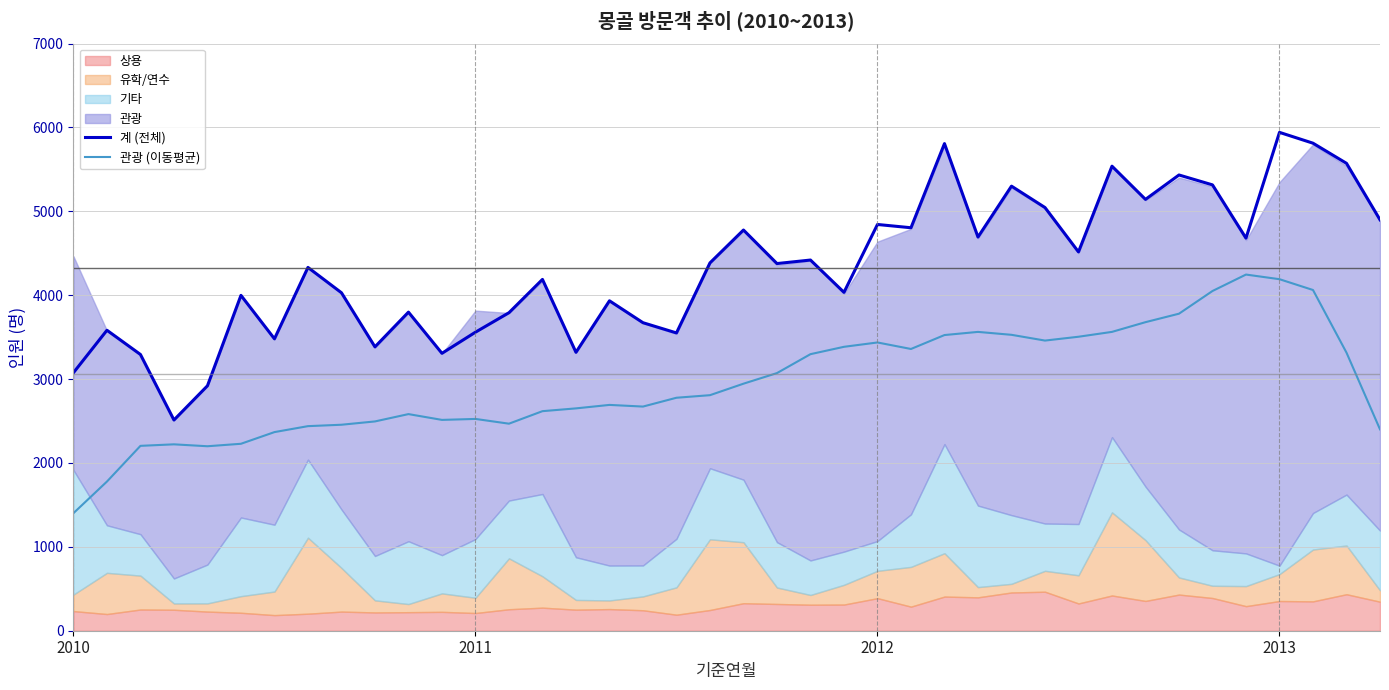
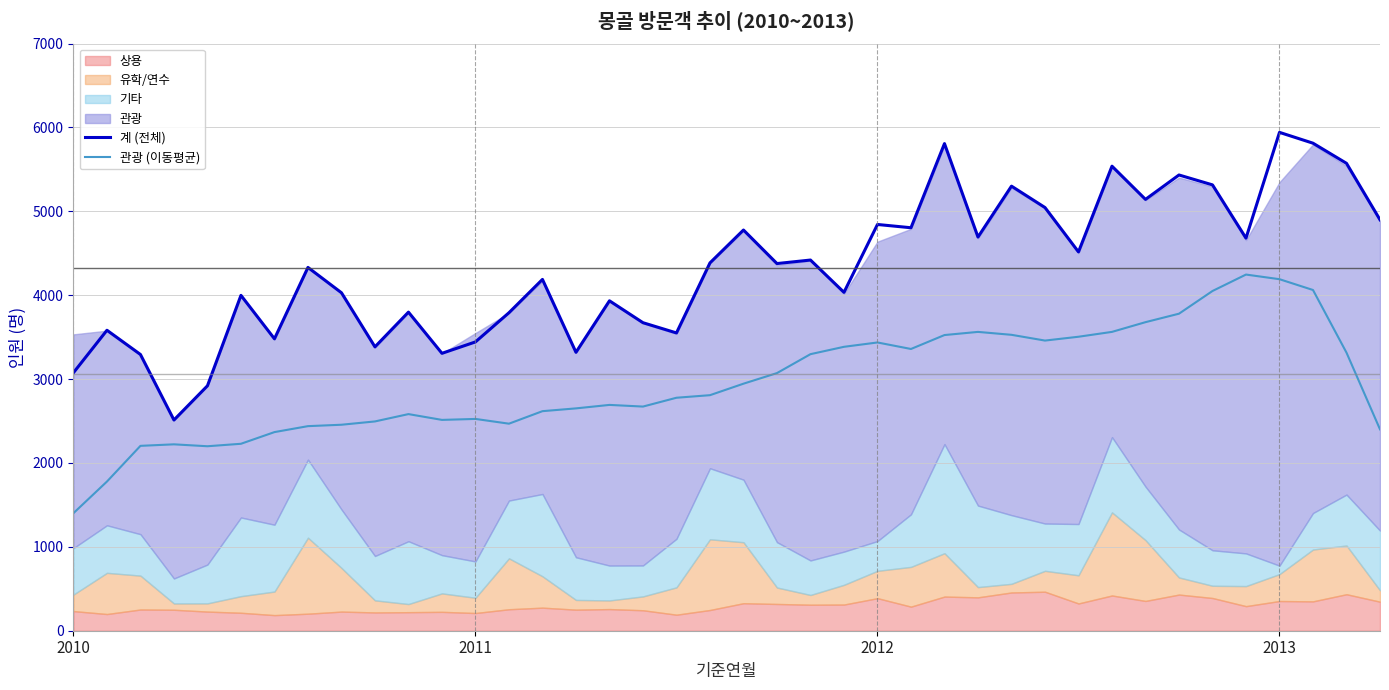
  {
    "계 (전체)": {
      "2010": 3100,
-     "2011": 3600,
+     "2011": 3400,
      "2012": 4800,
      "2013": 5900
    },
    "관광 (이동평균)": {
      "2010": 1400,
      "2011": 2500,
      "2012": 3400,
      "2013": 4200
    },
    "기타": {
-     "2010": 1500,
-     "2011": 700,
+     "2010": 600,
+     "2011": 400,
      "2012": 400,
      "2013": 100
    },
    "관광": {
      "2010": 2500,
      "2011": 2700,
      "2012": 3600,
      "2013": 4600
    }
  }
